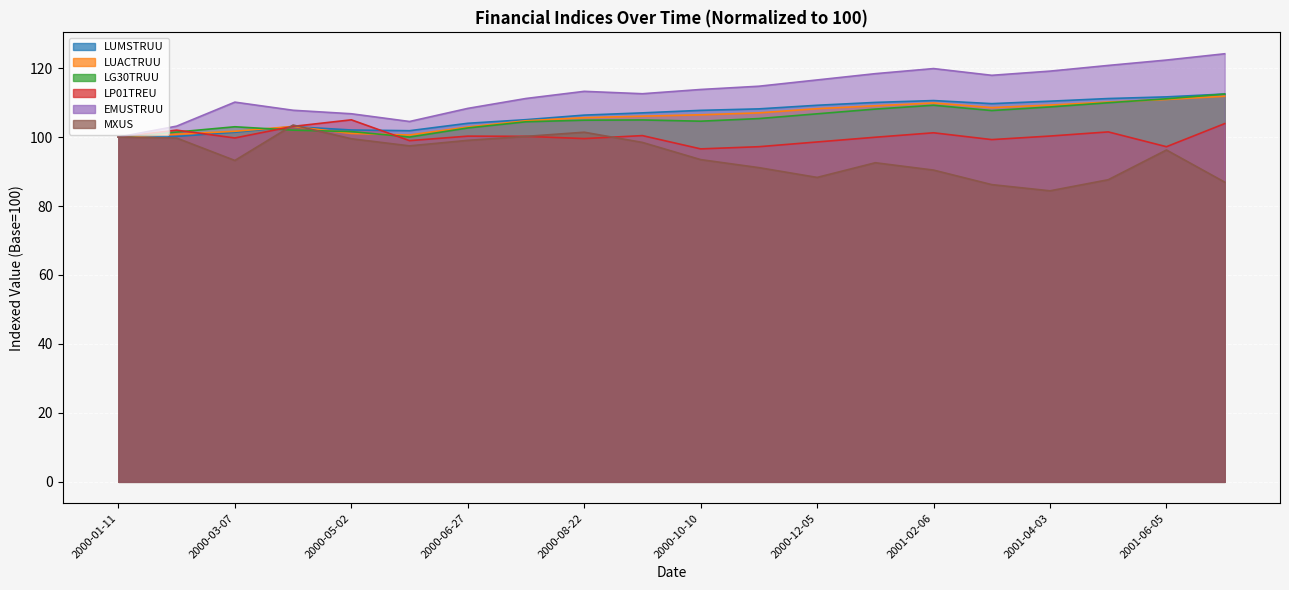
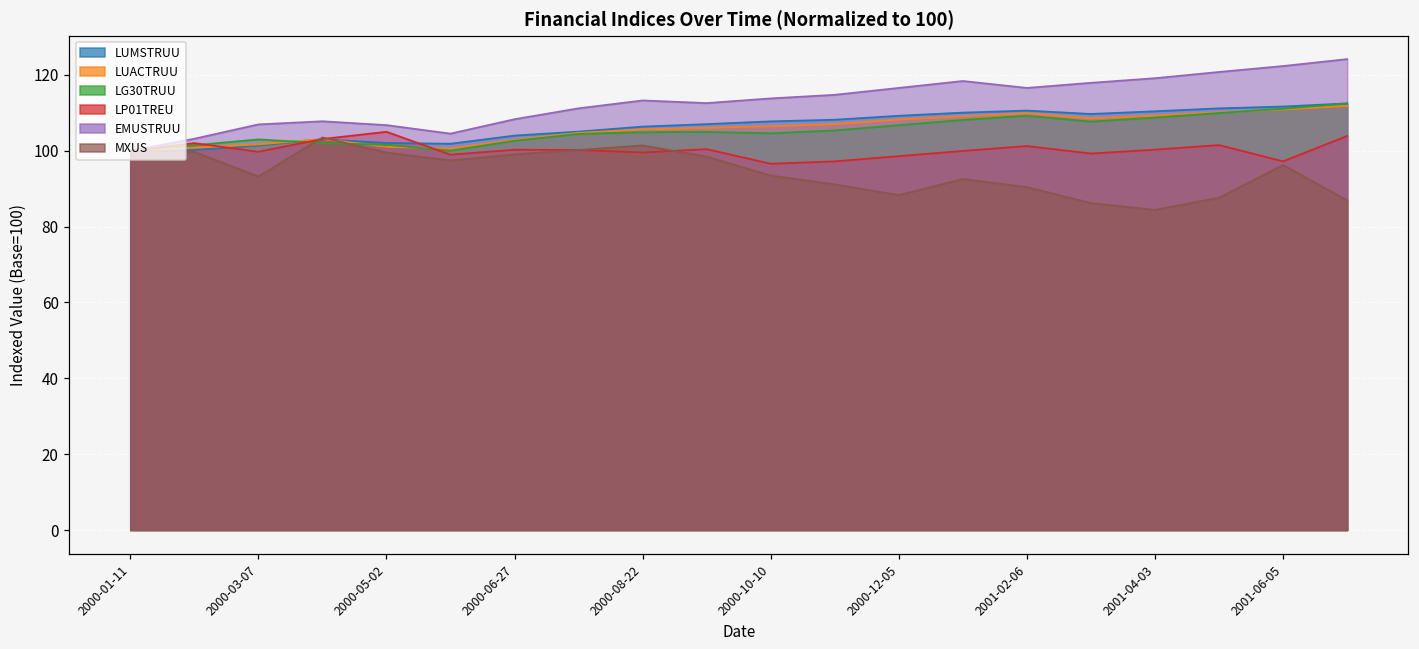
  {
    "LUMSTRUU": {
      "2000-06-27": 104,
      "2000-08-22": 106,
      "2000-10-10": 108,
      "2000-12-05": 109,
      "2001-04-03": 110
    },
    "LUACTRUU": {
      "2000-10-10": 106,
      "2000-12-05": 108
    },
    "LG30TRUU": {
      "2000-03-07": 103,
      "2000-10-10": 105,
      "2000-12-05": 107
    },
    "LP01TREU": {
      "2000-03-07": 100,
      "2000-05-02": 105,
      "2000-06-27": 100,
      "2000-08-22": 100,
      "2000-10-10": 97,
      "2000-12-05": 99,
      "2001-02-06": 101,
      "2001-04-03": 100,
      "2001-06-05": 97
    },
    "EMUSTRUU": {
-     "2000-03-07": 110,
+     "2000-03-07": 107,
      "2000-05-02": 107,
      "2000-06-27": 108,
      "2000-08-22": 113,
      "2000-10-10": 114,
      "2000-12-05": 117,
-     "2001-02-06": 120,
+     "2001-02-06": 117,
      "2001-04-03": 119,
      "2001-06-05": 122
    },
    "MXUS": {
      "2000-03-07": 93,
      "2000-05-02": 100,
      "2000-06-27": 99,
      "2000-08-22": 101,
      "2000-10-10": 93,
      "2000-12-05": 88,
      "2001-02-06": 90,
      "2001-04-03": 84,
      "2001-06-05": 96
    }
  }
